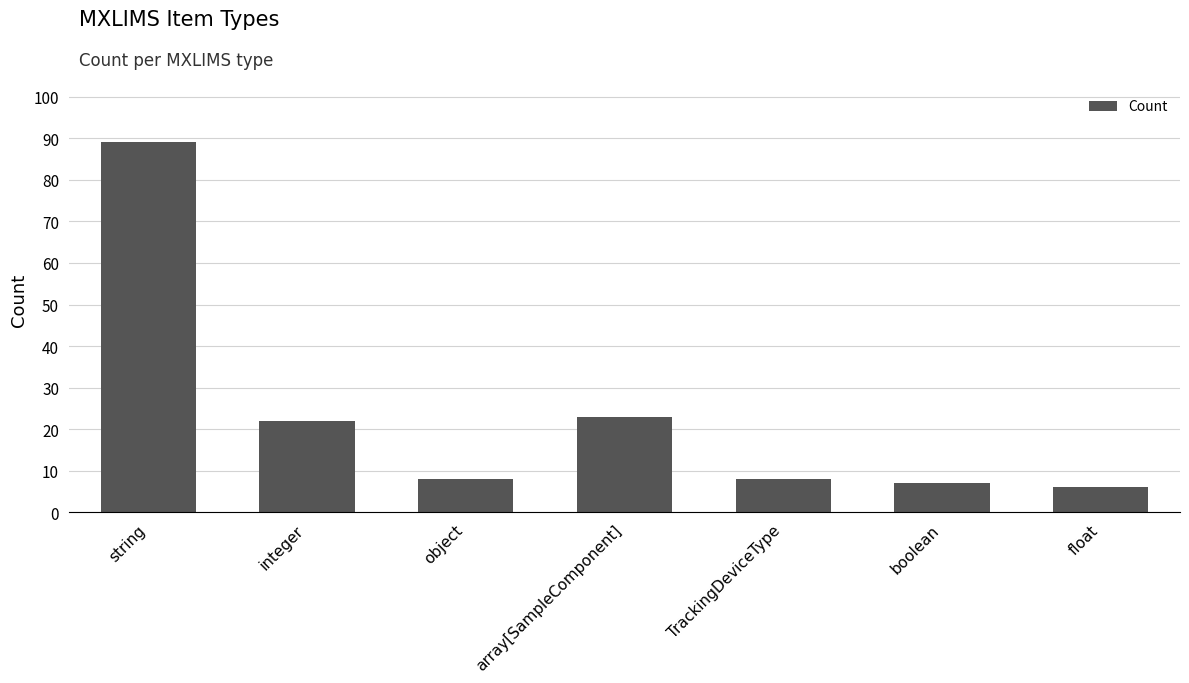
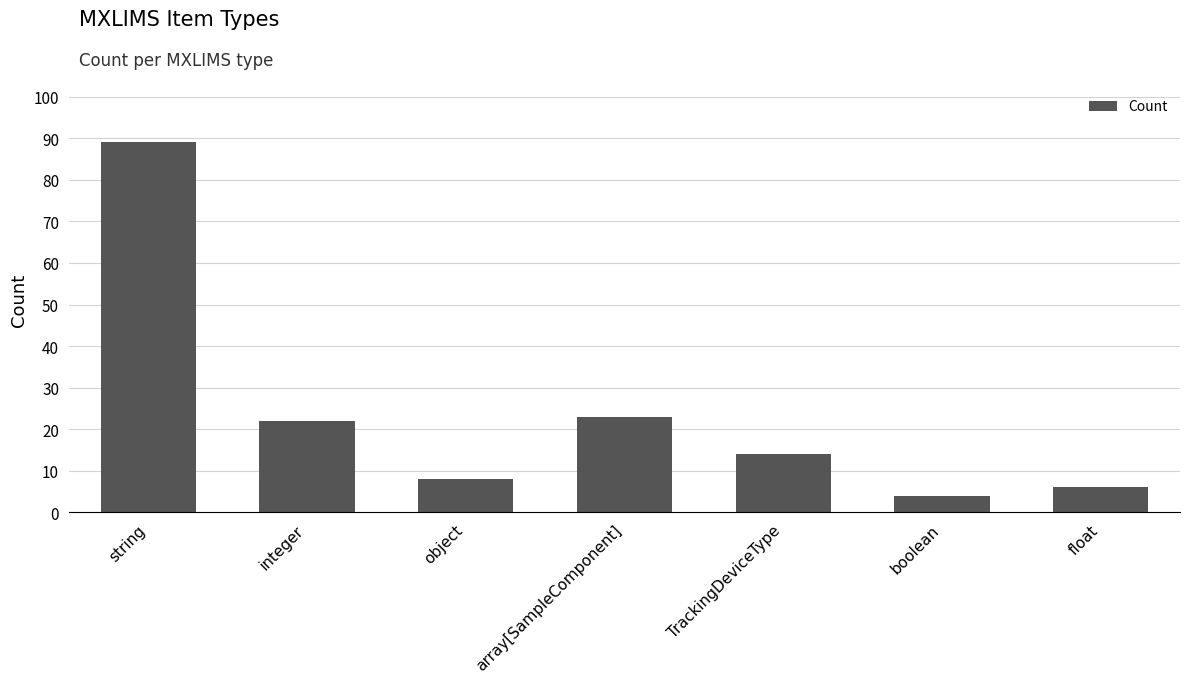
  {
    "string": 89,
    "integer": 22,
    "object": 8,
    "array[SampleComponent]": 23,
-   "TrackingDeviceType": 8,
-   "boolean": 7,
+   "TrackingDeviceType": 14,
+   "boolean": 4,
    "float": 6
  }
